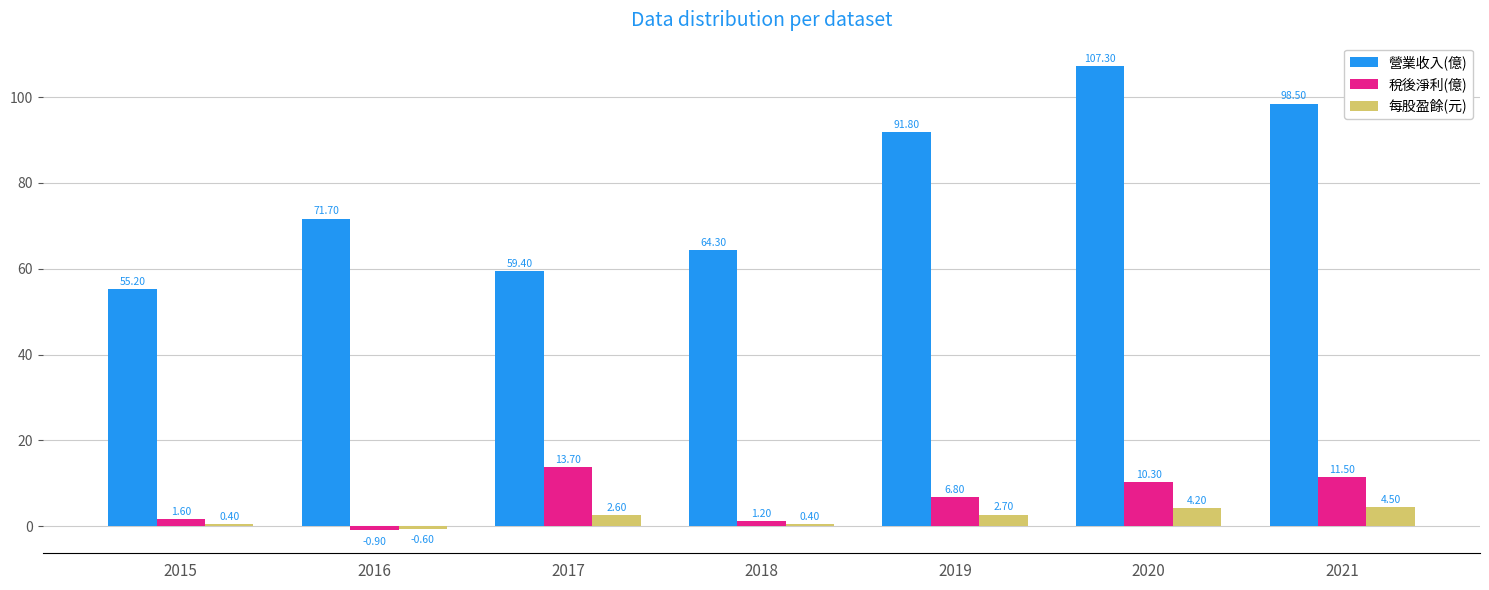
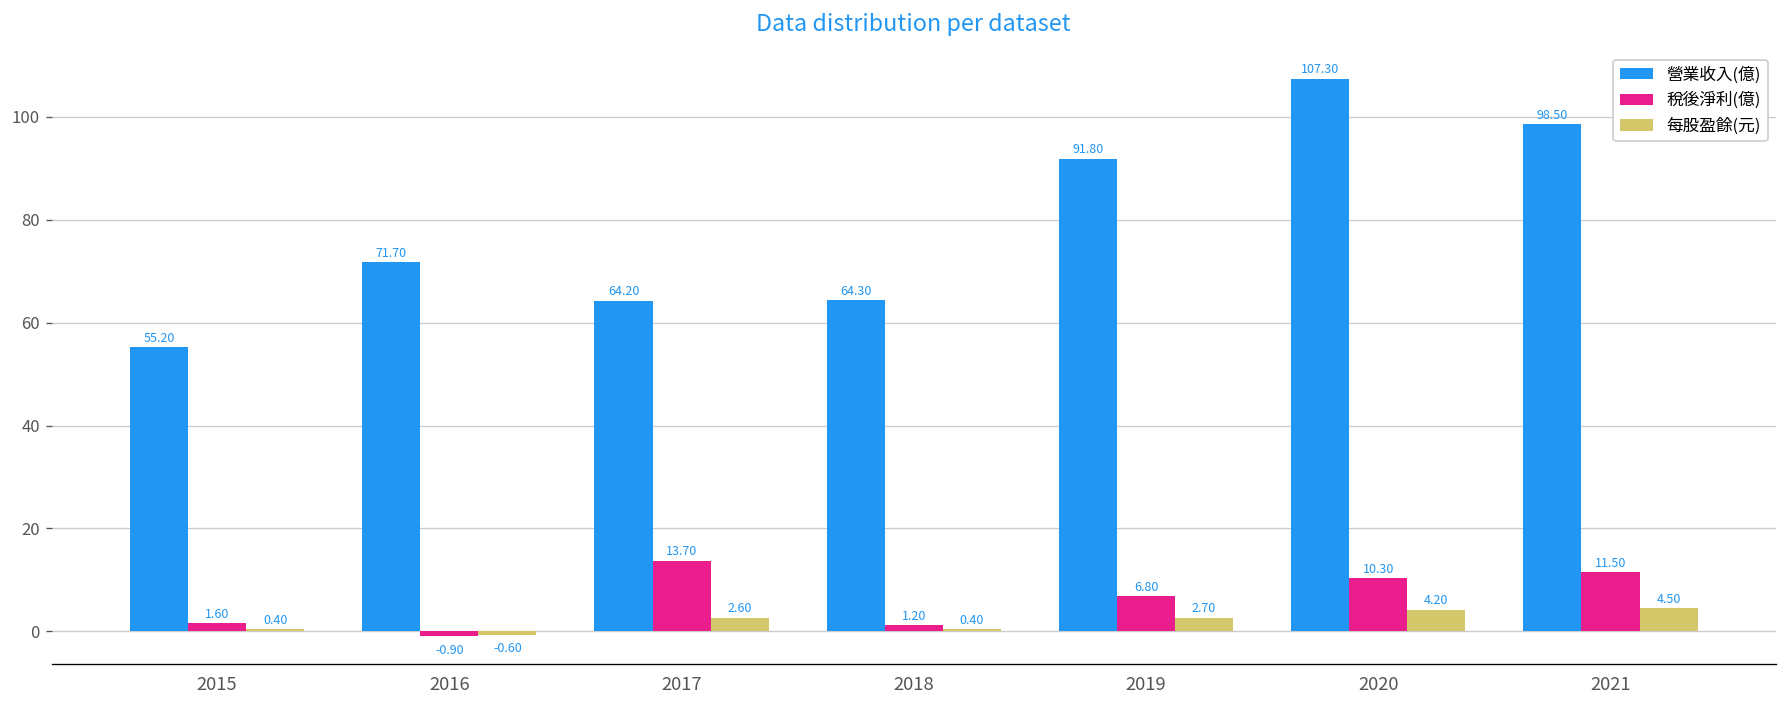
  {
    "營業收入(億)": {
      "2015": 55.20,
      "2016": 71.70,
-     "2017": 59.40,
+     "2017": 64.20,
      "2018": 64.30,
      "2019": 91.80,
      "2020": 107.30,
      "2021": 98.50
    },
    "稅後淨利(億)": {
      "2015": 1.60,
      "2016": -0.90,
      "2017": 13.70,
      "2018": 1.20,
      "2019": 6.80,
      "2020": 10.30,
      "2021": 11.50
    },
    "每股盈餘(元)": {
      "2015": 0.40,
      "2016": -0.60,
      "2017": 2.60,
      "2018": 0.40,
      "2019": 2.70,
      "2020": 4.20,
      "2021": 4.50
    }
  }
